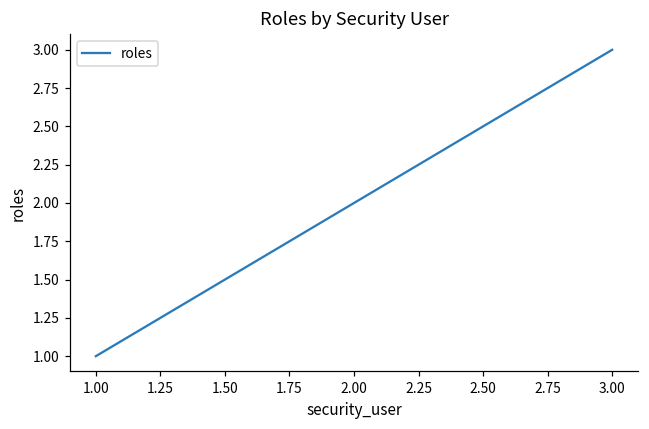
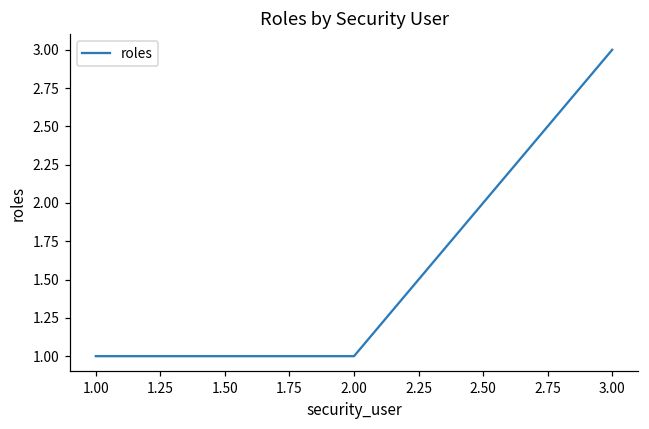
  {
    "1.00": 1,
-   "2.00": 2,
+   "2.00": 1,
    "3.00": 3
  }
